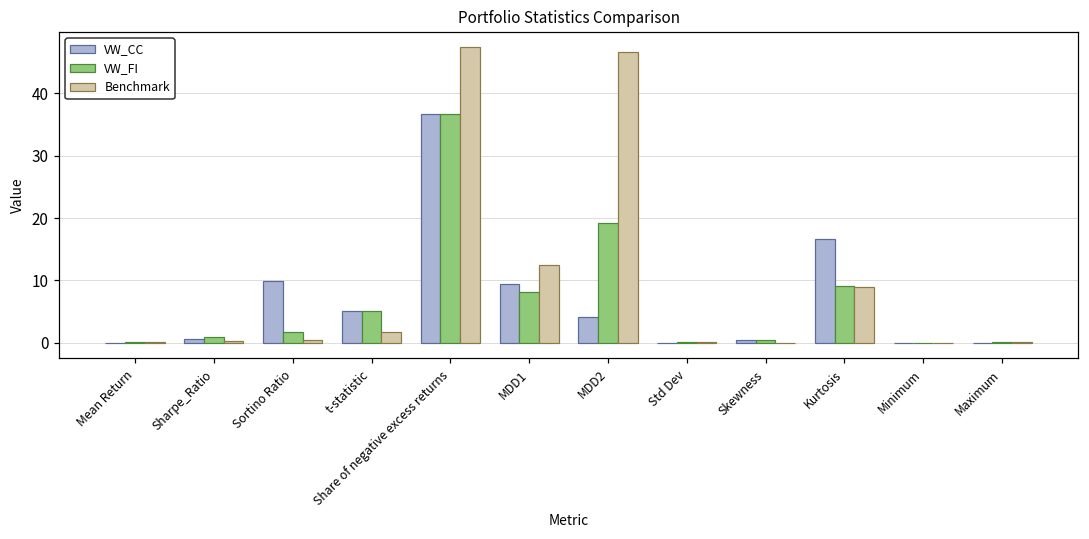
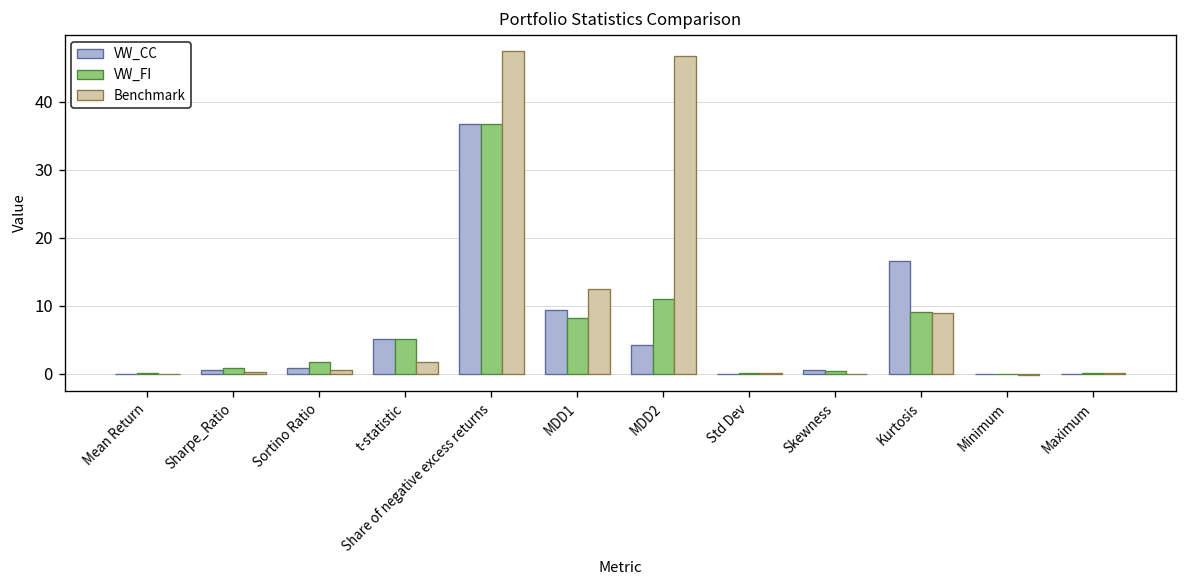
  {
    "VW_CC": {
      "Sharpe_Ratio": 1,
-     "Sortino Ratio": 10,
+     "Sortino Ratio": 1,
      "t-statistic": 5,
      "Share of negative excess returns": 37,
      "MDD1": 9,
      "MDD2": 4,
      "Skewness": 1,
      "Kurtosis": 17
    },
    "VW_FI": {
      "Sharpe_Ratio": 1,
      "Sortino Ratio": 2,
      "t-statistic": 5,
      "Share of negative excess returns": 37,
      "MDD1": 8,
-     "MDD2": 19,
+     "MDD2": 11,
      "Kurtosis": 9
    },
    "Benchmark": {
      "Sortino Ratio": 1,
      "t-statistic": 2,
      "Share of negative excess returns": 47,
      "MDD1": 12,
      "MDD2": 47,
      "Kurtosis": 9
    }
  }
